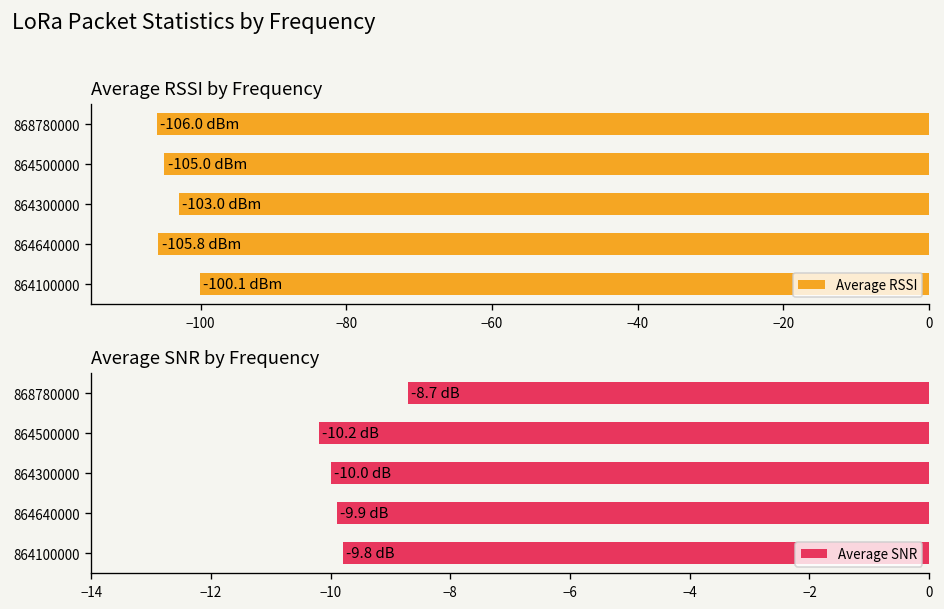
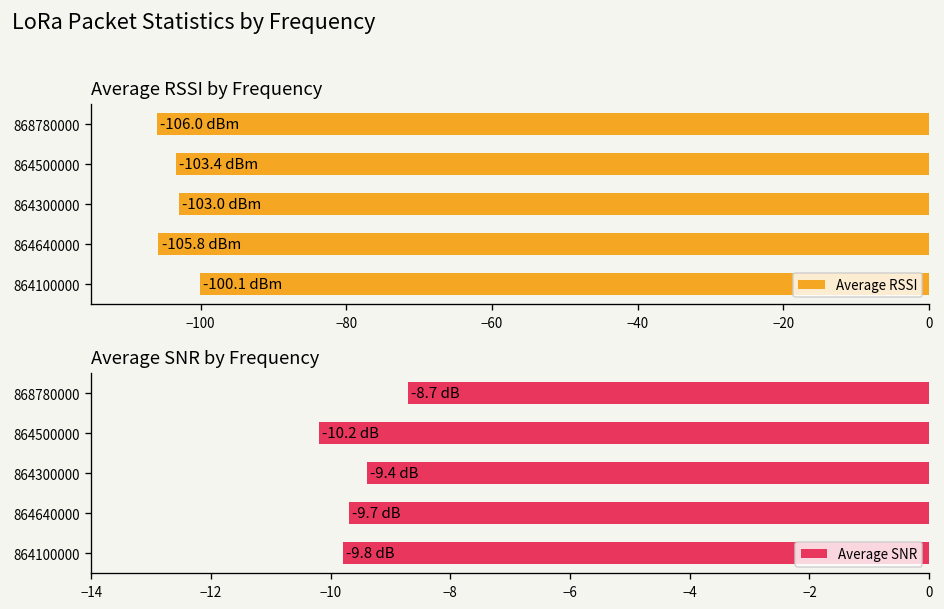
  {
    "Average RSSI by Frequency": {
      "868780000": -106.0,
-     "864500000": -105.0,
+     "864500000": -103.4,
      "864300000": -103.0,
      "864640000": -105.8,
      "864100000": -100.1
    },
    "Average SNR by Frequency": {
      "868780000": -8.7,
      "864500000": -10.2,
-     "864300000": -10.0,
-     "864640000": -9.9,
+     "864300000": -9.4,
+     "864640000": -9.7,
      "864100000": -9.8
    }
  }
